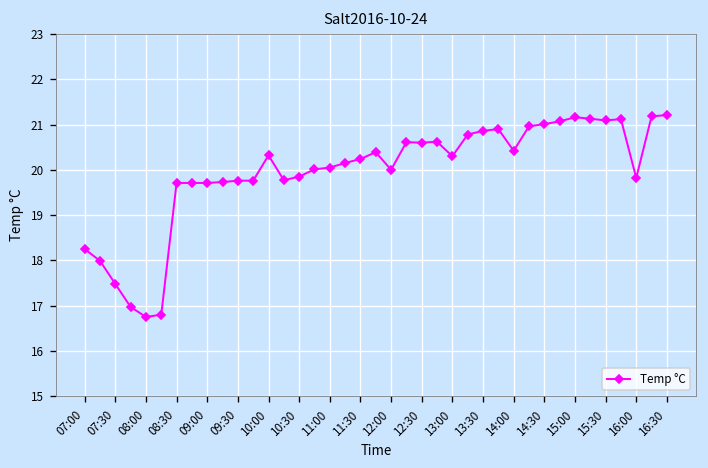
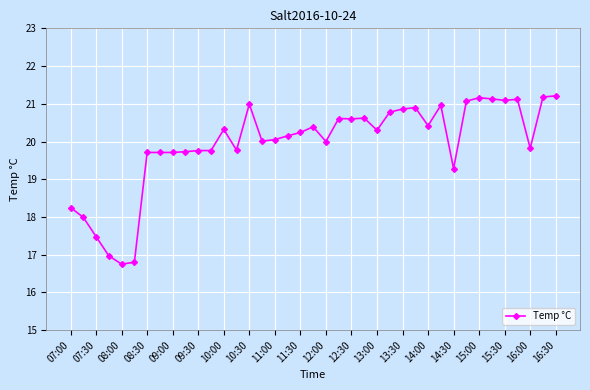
  {
    "07:00": 18.3,
    "07:30": 17.5,
    "08:00": 16.8,
    "08:30": 19.7,
    "09:00": 19.7,
    "09:30": 19.8,
    "10:00": 20.3,
-   "10:30": 19.9,
+   "10:30": 21.0,
    "11:00": 20.1,
    "11:30": 20.2,
    "12:00": 20.0,
    "12:30": 20.6,
    "13:00": 20.3,
    "13:30": 20.9,
    "14:00": 20.4,
-   "14:30": 21.0,
+   "14:30": 19.3,
    "15:00": 21.2,
    "15:30": 21.1,
    "16:00": 19.8,
    "16:30": 21.2
  }
